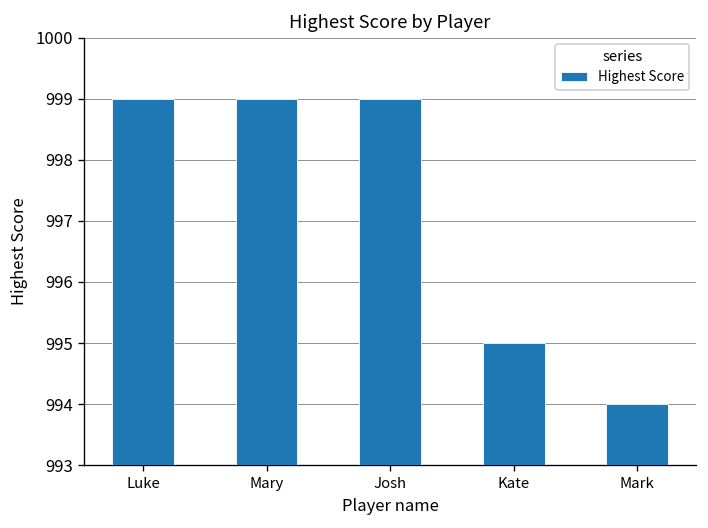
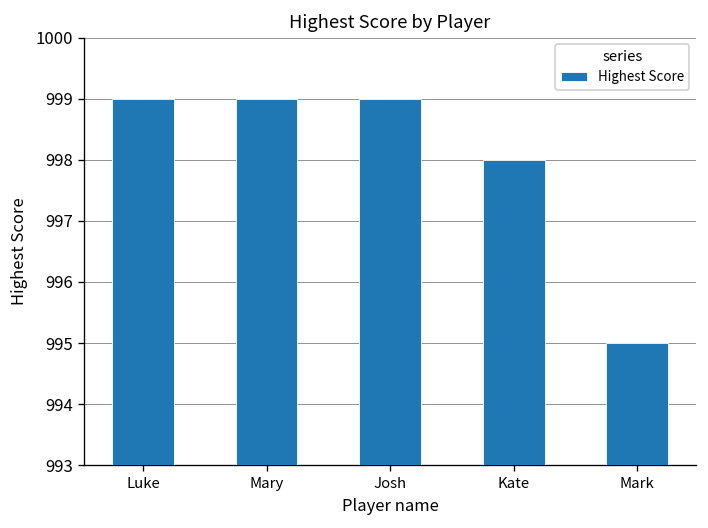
  {
    "Luke": 999,
    "Mary": 999,
    "Josh": 999,
-   "Kate": 995,
-   "Mark": 994
+   "Kate": 998,
+   "Mark": 995
  }
